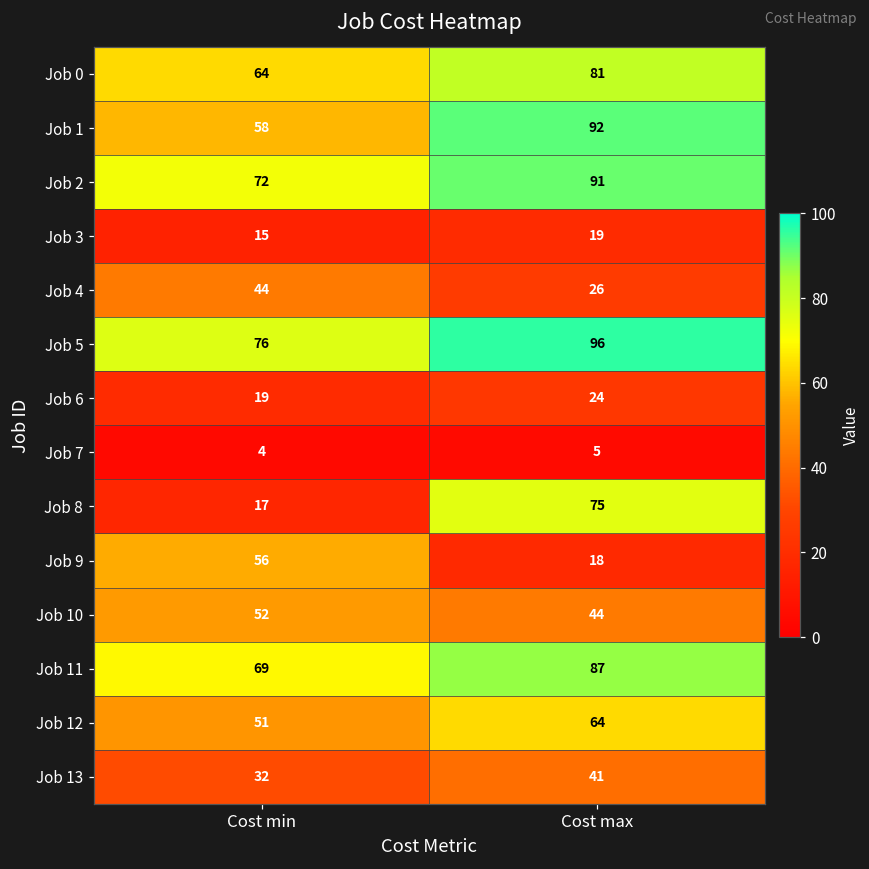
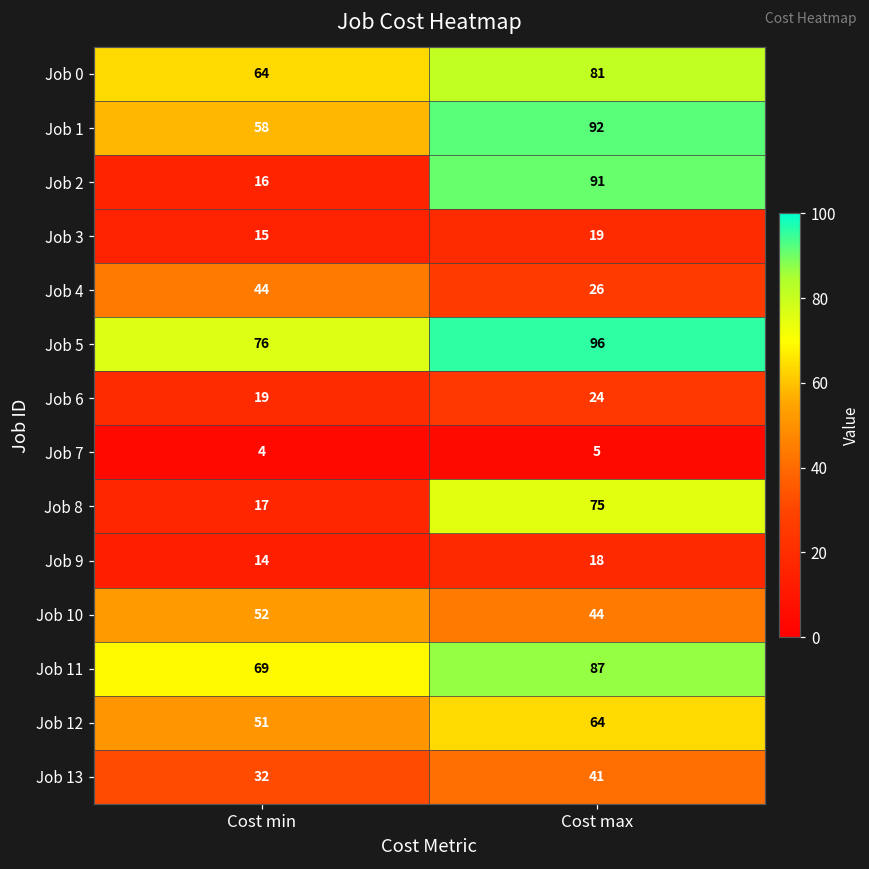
  {
    "Job 0": {
      "Cost min": 64,
      "Cost max": 81
    },
    "Job 1": {
      "Cost min": 58,
      "Cost max": 92
    },
    "Job 2": {
-     "Cost min": 72,
+     "Cost min": 16,
      "Cost max": 91
    },
    "Job 3": {
      "Cost min": 15,
      "Cost max": 19
    },
    "Job 4": {
      "Cost min": 44,
      "Cost max": 26
    },
    "Job 5": {
      "Cost min": 76,
      "Cost max": 96
    },
    "Job 6": {
      "Cost min": 19,
      "Cost max": 24
    },
    "Job 7": {
      "Cost min": 4,
      "Cost max": 5
    },
    "Job 8": {
      "Cost min": 17,
      "Cost max": 75
    },
    "Job 9": {
-     "Cost min": 56,
+     "Cost min": 14,
      "Cost max": 18
    },
    "Job 10": {
      "Cost min": 52,
      "Cost max": 44
    },
    "Job 11": {
      "Cost min": 69,
      "Cost max": 87
    },
    "Job 12": {
      "Cost min": 51,
      "Cost max": 64
    },
    "Job 13": {
      "Cost min": 32,
      "Cost max": 41
    }
  }
